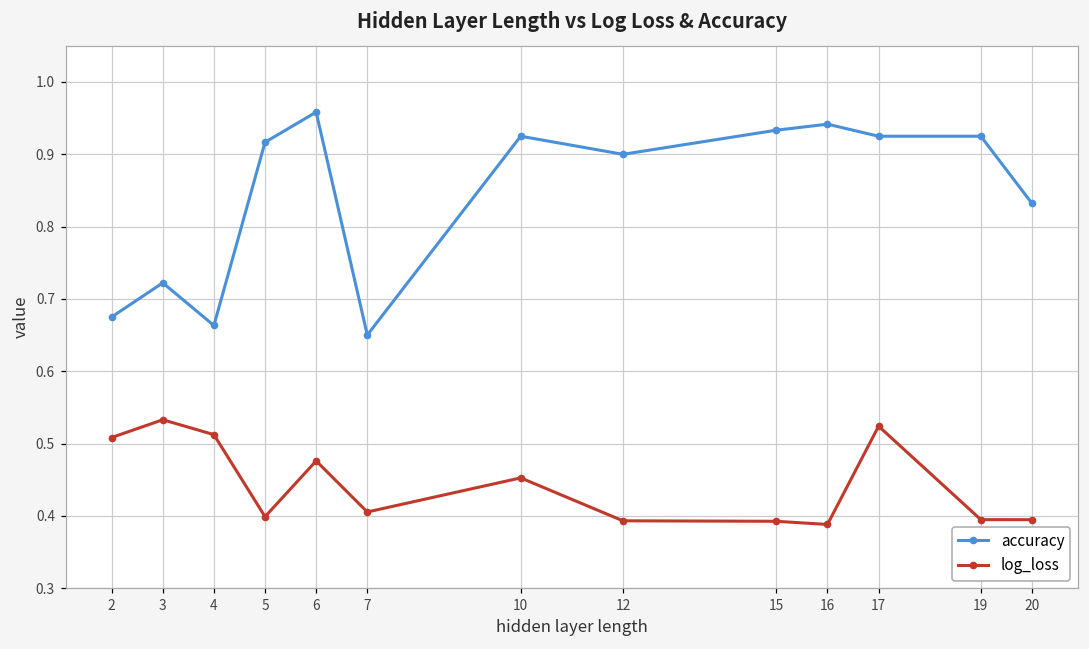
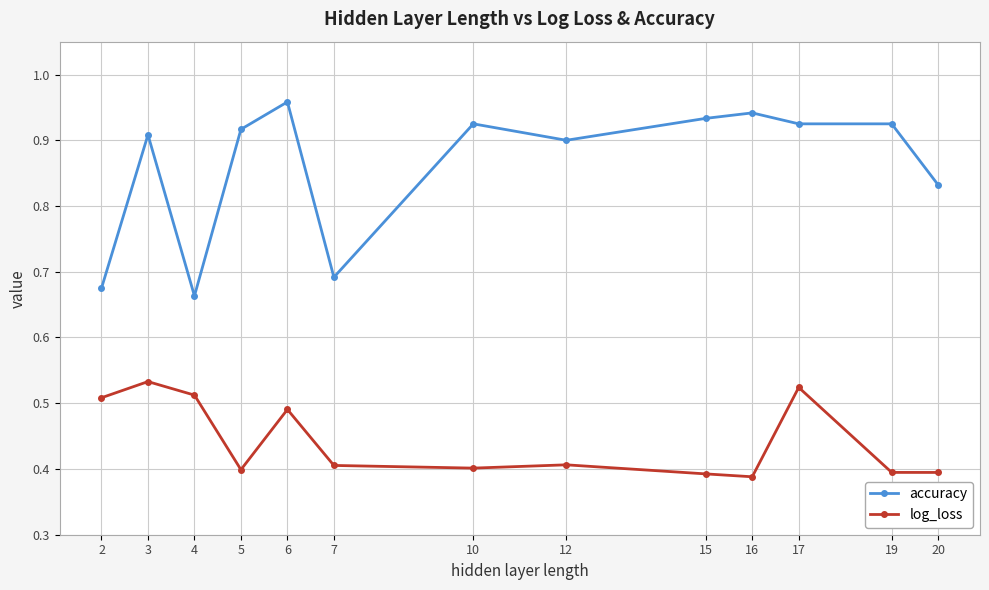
  {
    "accuracy": {
      "2": 0.68,
-     "3": 0.72,
+     "3": 0.91,
      "4": 0.66,
      "5": 0.92,
      "6": 0.96,
-     "7": 0.65,
+     "7": 0.69,
      "10": 0.93,
      "12": 0.90,
      "15": 0.93,
      "16": 0.94,
      "17": 0.93,
      "19": 0.93,
      "20": 0.83
    },
    "log_loss": {
      "2": 0.51,
      "3": 0.53,
      "4": 0.51,
      "5": 0.40,
-     "6": 0.48,
+     "6": 0.49,
      "7": 0.41,
-     "10": 0.45,
-     "12": 0.39,
+     "10": 0.40,
+     "12": 0.41,
      "15": 0.39,
      "16": 0.39,
      "17": 0.52,
      "19": 0.39,
      "20": 0.39
    }
  }
